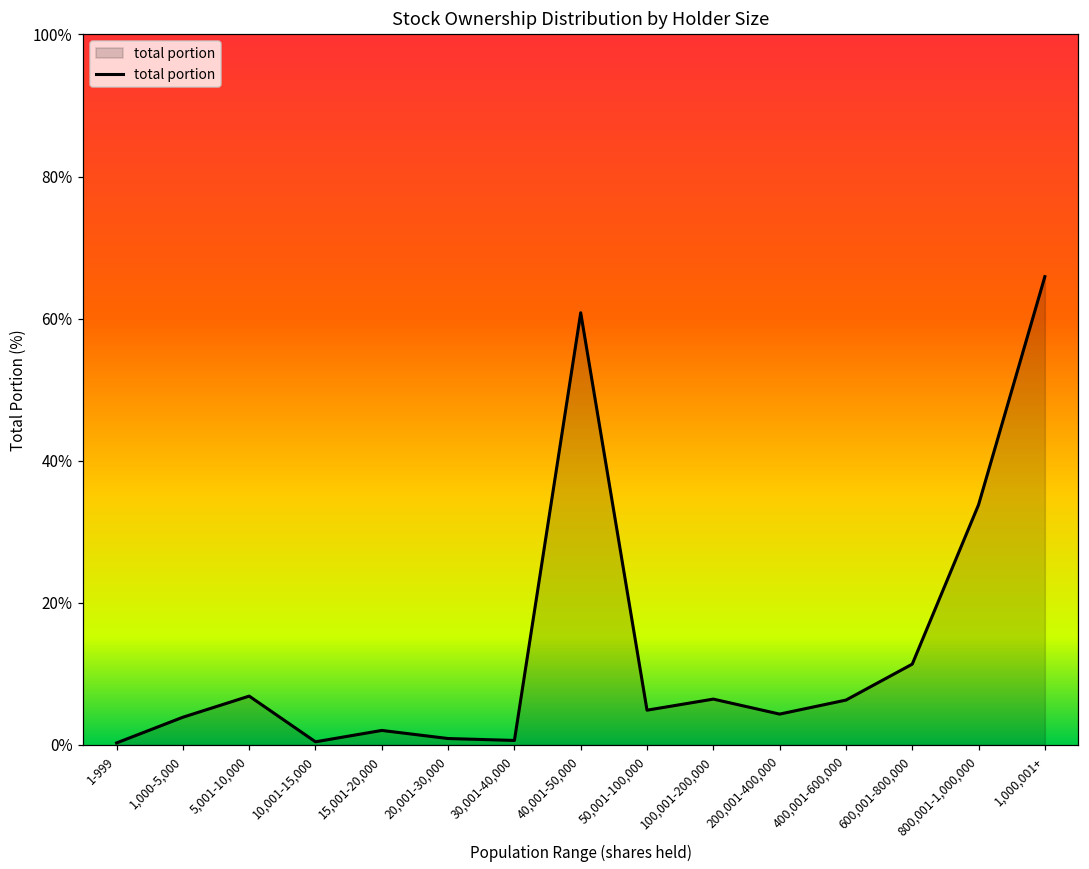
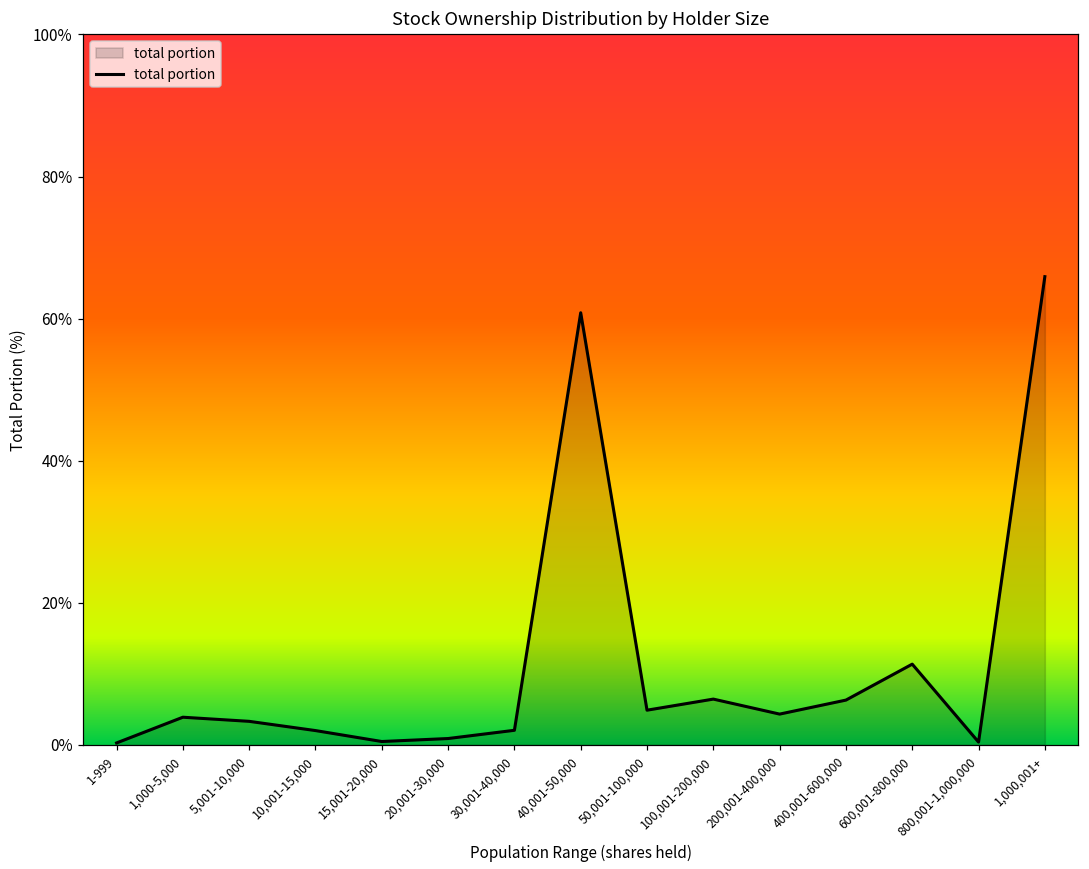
  {
    "1-999": "0%",
    "1,000-5,000": "4%",
-   "5,001-10,000": "7%",
-   "10,001-15,000": "0%",
-   "15,001-20,000": "2%",
+   "5,001-10,000": "3%",
+   "10,001-15,000": "2%",
+   "15,001-20,000": "0%",
    "20,001-30,000": "1%",
-   "30,001-40,000": "1%",
+   "30,001-40,000": "2%",
    "40,001-50,000": "61%",
    "50,001-100,000": "5%",
    "100,001-200,000": "6%",
    "200,001-400,000": "4%",
    "400,001-600,000": "6%",
    "600,001-800,000": "11%",
-   "800,001-1,000,000": "34%",
+   "800,001-1,000,000": "0%",
    "1,000,001+": "66%"
  }
